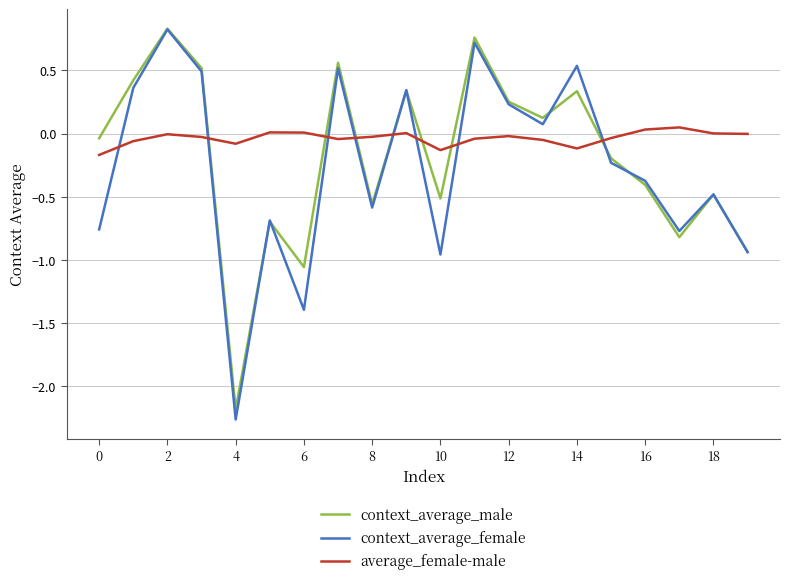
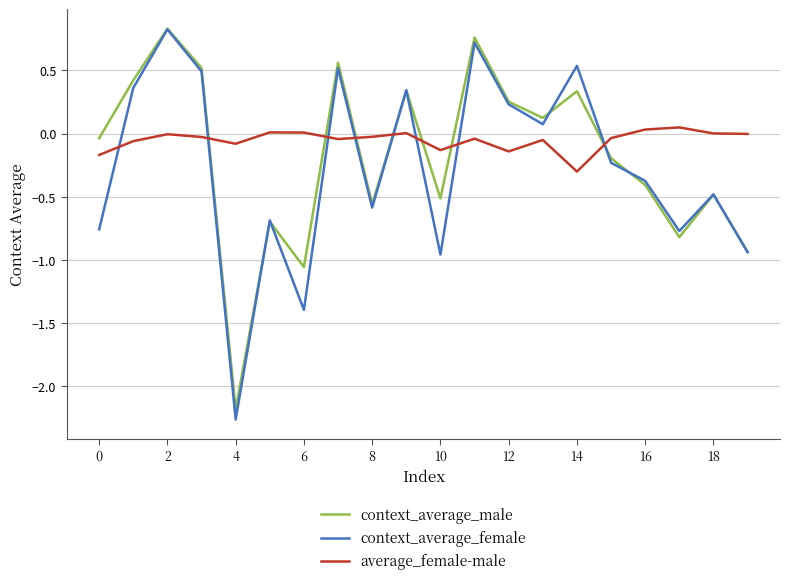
  {
    "context_average_male": {
      "0": -0.04,
      "4": -2.18,
      "6": -1.06,
      "8": -0.56,
      "10": -0.51,
      "14": 0.33,
      "16": -0.41
    },
    "context_average_female": {
      "0": -0.76,
      "4": -2.26,
      "6": -1.39,
      "8": -0.59,
      "10": -0.96,
      "14": 0.54,
      "16": -0.37
    },
    "average_female-male": {
      "0": -0.17,
      "2": -0.01,
      "4": -0.08,
      "6": 0.01,
      "8": -0.03,
      "10": -0.13,
-     "12": -0.02,
-     "14": -0.12,
+     "12": -0.14,
+     "14": -0.30,
      "16": 0.03,
      "18": 0.00
    }
  }
